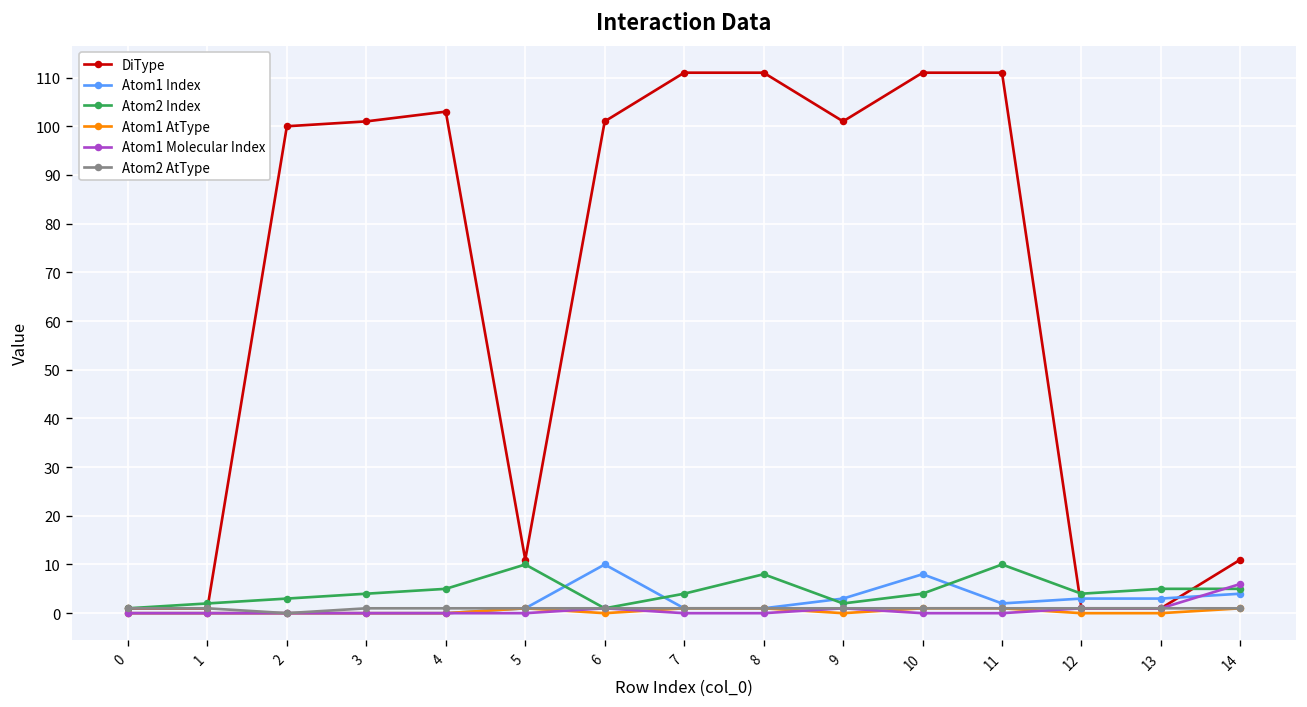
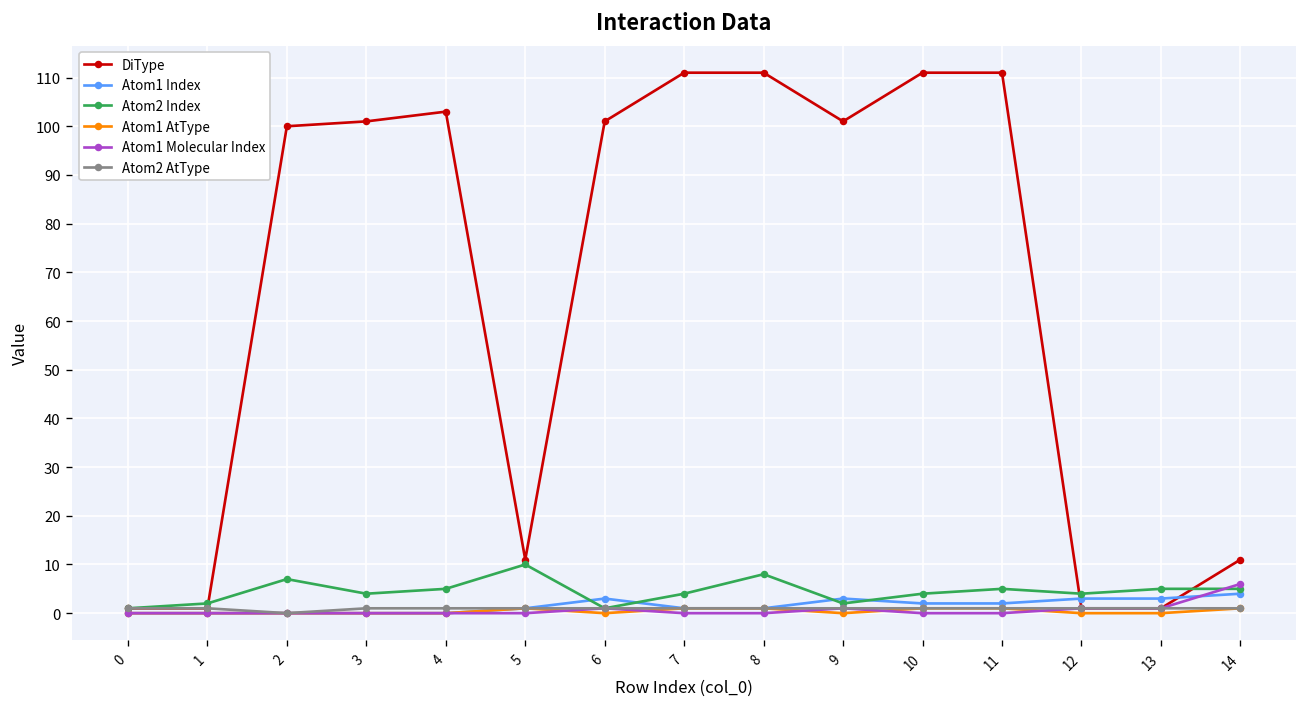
  {
    "DiType": {
      "2": 100,
      "3": 101,
      "4": 103,
      "5": 11,
      "6": 101,
      "7": 111,
      "8": 111,
      "9": 101,
      "10": 111,
      "11": 111,
      "14": 11
    },
    "Atom1 Index": {
-     "6": 10,
+     "6": 3,
      "9": 3,
-     "10": 8,
+     "10": 2,
      "11": 2,
      "12": 3,
      "13": 3,
      "14": 4
    },
    "Atom2 Index": {
      "1": 2,
-     "2": 3,
+     "2": 7,
      "3": 4,
      "4": 5,
      "5": 10,
      "7": 4,
      "8": 8,
      "9": 2,
      "10": 4,
-     "11": 10,
+     "11": 5,
      "12": 4,
      "13": 5,
      "14": 5
    },
    "Atom1 AtType": {
      "6": 0,
      "9": 0,
      "12": 0,
      "13": 0
    },
    "Atom1 Molecular Index": {
      "5": 0,
      "7": 0,
      "8": 0,
      "10": 0,
      "11": 0,
      "14": 6
    },
    "Atom2 AtType": {
      "3": 1,
      "4": 1
    }
  }
